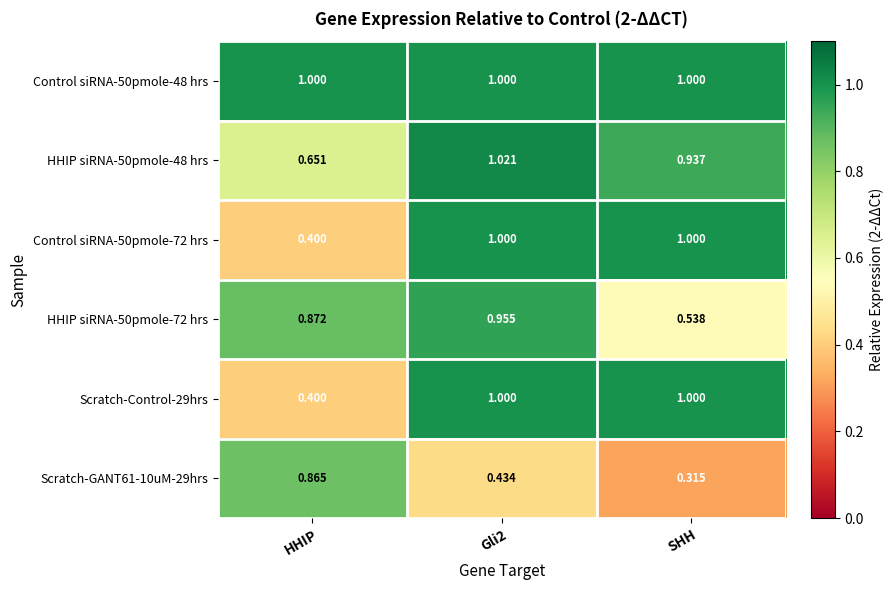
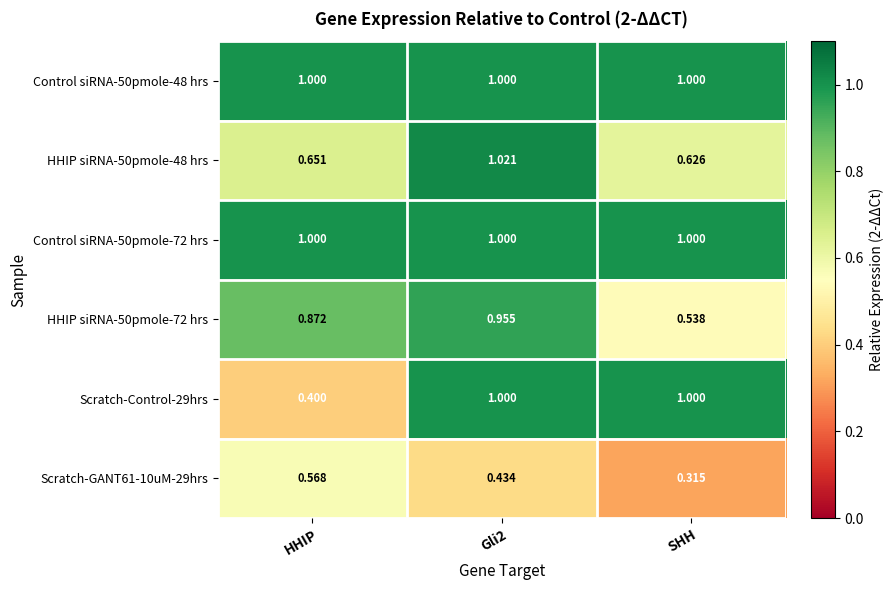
  {
    "Control siRNA-50pmole-48 hrs": {
      "HHIP": 1.000,
      "Gli2": 1.000,
      "SHH": 1.000
    },
    "HHIP siRNA-50pmole-48 hrs": {
      "HHIP": 0.651,
      "Gli2": 1.021,
-     "SHH": 0.937
+     "SHH": 0.626
    },
    "Control siRNA-50pmole-72 hrs": {
-     "HHIP": 0.400,
+     "HHIP": 1.000,
      "Gli2": 1.000,
      "SHH": 1.000
    },
    "HHIP siRNA-50pmole-72 hrs": {
      "HHIP": 0.872,
      "Gli2": 0.955,
      "SHH": 0.538
    },
    "Scratch-Control-29hrs": {
      "HHIP": 0.400,
      "Gli2": 1.000,
      "SHH": 1.000
    },
    "Scratch-GANT61-10uM-29hrs": {
-     "HHIP": 0.865,
+     "HHIP": 0.568,
      "Gli2": 0.434,
      "SHH": 0.315
    }
  }
